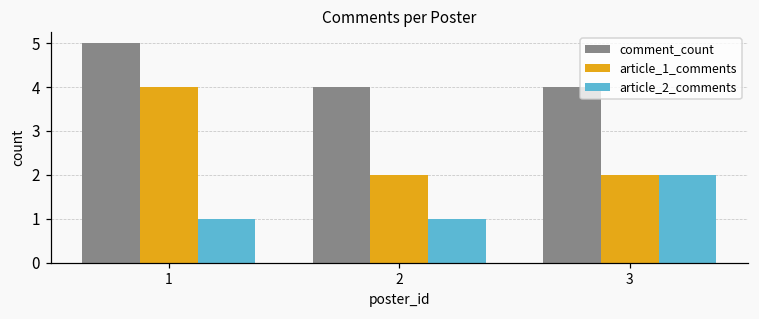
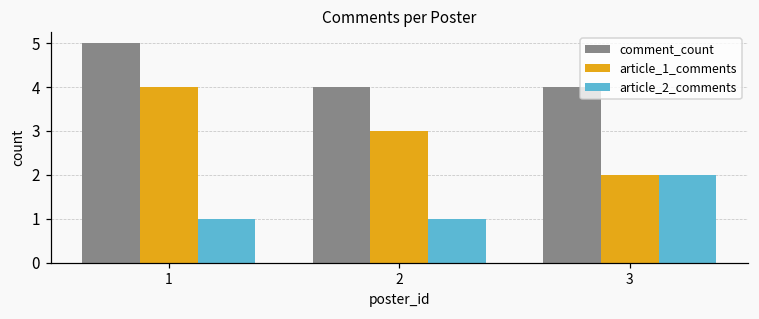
  {
    "comment_count": {
      "1": 5,
      "2": 4,
      "3": 4
    },
    "article_1_comments": {
      "1": 4,
-     "2": 2,
+     "2": 3,
      "3": 2
    },
    "article_2_comments": {
      "1": 1,
      "2": 1,
      "3": 2
    }
  }
